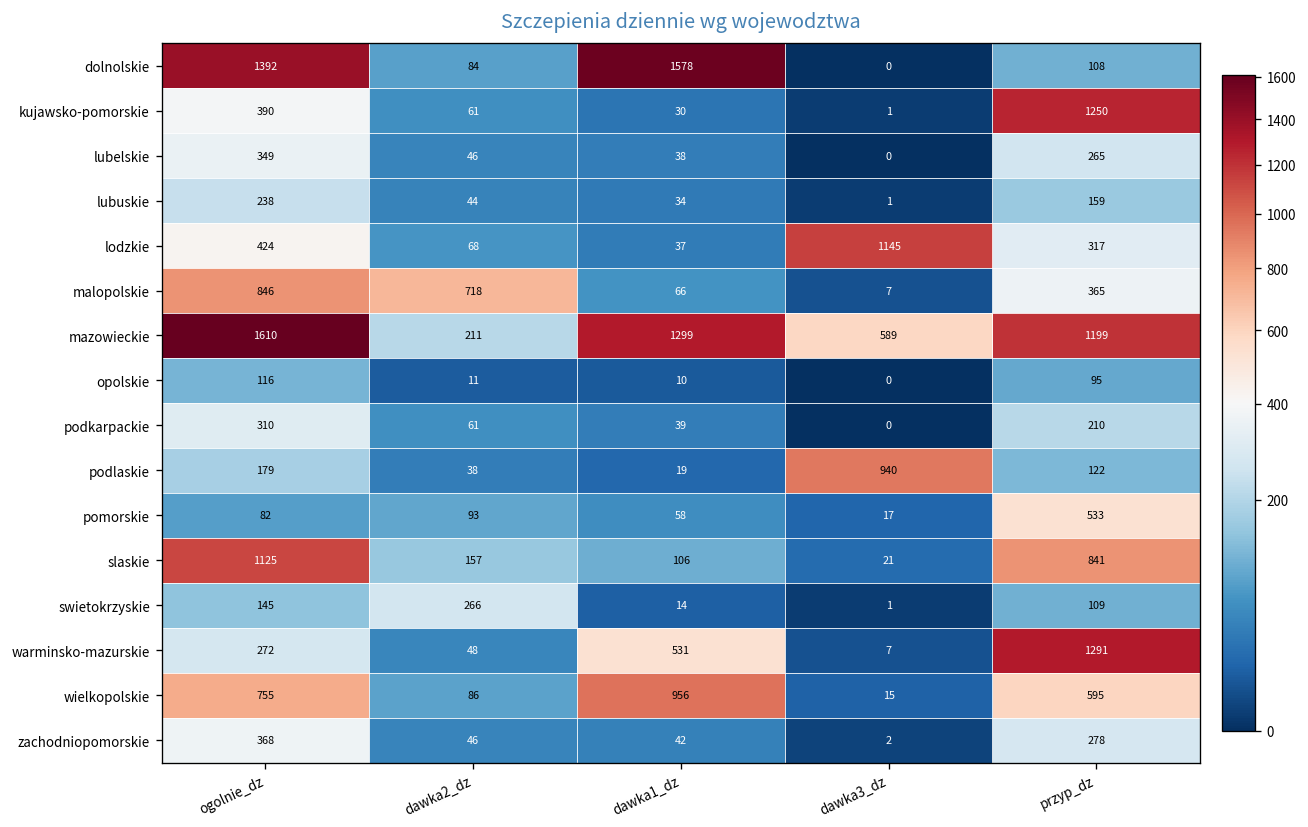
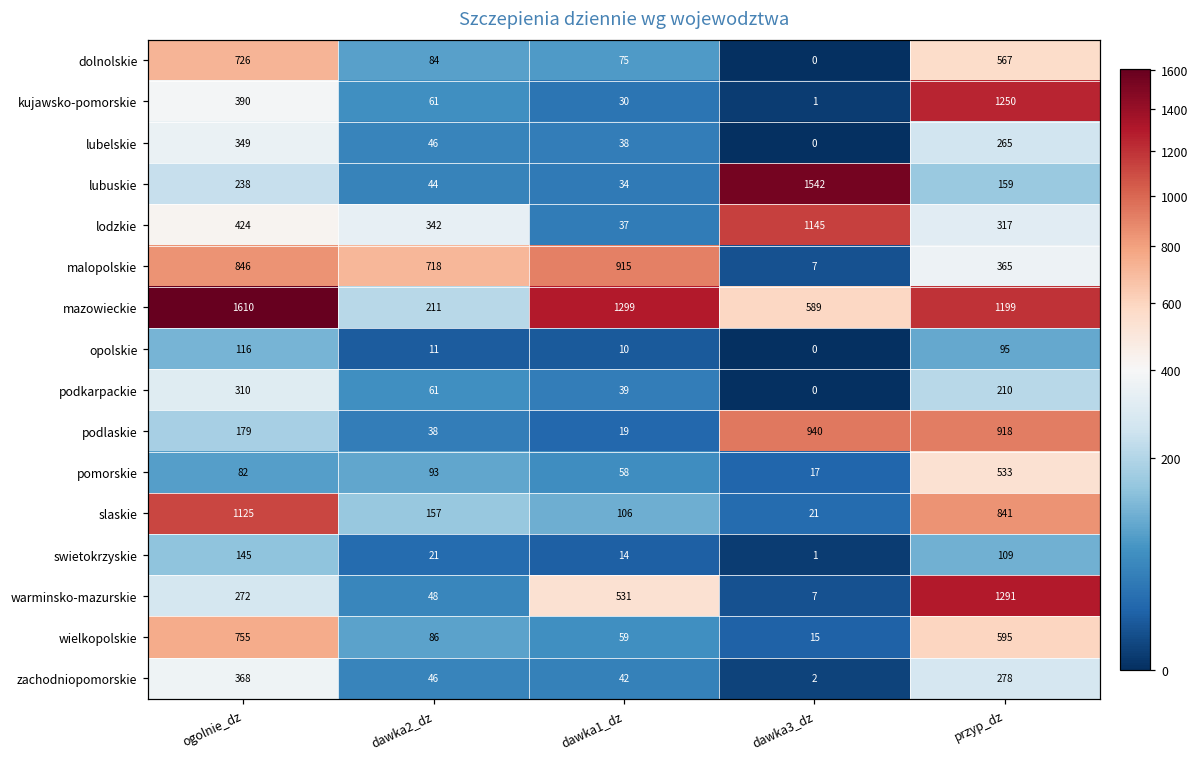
  {
    "dolnolskie": {
-     "ogolnie_dz": 1392,
+     "ogolnie_dz": 726,
      "dawka2_dz": 84,
-     "dawka1_dz": 1578,
+     "dawka1_dz": 75,
      "dawka3_dz": 0,
-     "przyp_dz": 108
+     "przyp_dz": 567
    },
    "kujawsko-pomorskie": {
      "ogolnie_dz": 390,
      "dawka2_dz": 61,
      "dawka1_dz": 30,
      "dawka3_dz": 1,
      "przyp_dz": 1250
    },
    "lubelskie": {
      "ogolnie_dz": 349,
      "dawka2_dz": 46,
      "dawka1_dz": 38,
      "dawka3_dz": 0,
      "przyp_dz": 265
    },
    "lubuskie": {
      "ogolnie_dz": 238,
      "dawka2_dz": 44,
      "dawka1_dz": 34,
-     "dawka3_dz": 1,
+     "dawka3_dz": 1542,
      "przyp_dz": 159
    },
    "lodzkie": {
      "ogolnie_dz": 424,
-     "dawka2_dz": 68,
+     "dawka2_dz": 342,
      "dawka1_dz": 37,
      "dawka3_dz": 1145,
      "przyp_dz": 317
    },
    "malopolskie": {
      "ogolnie_dz": 846,
      "dawka2_dz": 718,
-     "dawka1_dz": 66,
+     "dawka1_dz": 915,
      "dawka3_dz": 7,
      "przyp_dz": 365
    },
    "mazowieckie": {
      "ogolnie_dz": 1610,
      "dawka2_dz": 211,
      "dawka1_dz": 1299,
      "dawka3_dz": 589,
      "przyp_dz": 1199
    },
    "opolskie": {
      "ogolnie_dz": 116,
      "dawka2_dz": 11,
      "dawka1_dz": 10,
      "dawka3_dz": 0,
      "przyp_dz": 95
    },
    "podkarpackie": {
      "ogolnie_dz": 310,
      "dawka2_dz": 61,
      "dawka1_dz": 39,
      "dawka3_dz": 0,
      "przyp_dz": 210
    },
    "podlaskie": {
      "ogolnie_dz": 179,
      "dawka2_dz": 38,
      "dawka1_dz": 19,
      "dawka3_dz": 940,
-     "przyp_dz": 122
+     "przyp_dz": 918
    },
    "pomorskie": {
      "ogolnie_dz": 82,
      "dawka2_dz": 93,
      "dawka1_dz": 58,
      "dawka3_dz": 17,
      "przyp_dz": 533
    },
    "slaskie": {
      "ogolnie_dz": 1125,
      "dawka2_dz": 157,
      "dawka1_dz": 106,
      "dawka3_dz": 21,
      "przyp_dz": 841
    },
    "swietokrzyskie": {
      "ogolnie_dz": 145,
-     "dawka2_dz": 266,
+     "dawka2_dz": 21,
      "dawka1_dz": 14,
      "dawka3_dz": 1,
      "przyp_dz": 109
    },
    "warminsko-mazurskie": {
      "ogolnie_dz": 272,
      "dawka2_dz": 48,
      "dawka1_dz": 531,
      "dawka3_dz": 7,
      "przyp_dz": 1291
    },
    "wielkopolskie": {
      "ogolnie_dz": 755,
      "dawka2_dz": 86,
-     "dawka1_dz": 956,
+     "dawka1_dz": 59,
      "dawka3_dz": 15,
      "przyp_dz": 595
    },
    "zachodniopomorskie": {
      "ogolnie_dz": 368,
      "dawka2_dz": 46,
      "dawka1_dz": 42,
      "dawka3_dz": 2,
      "przyp_dz": 278
    }
  }
